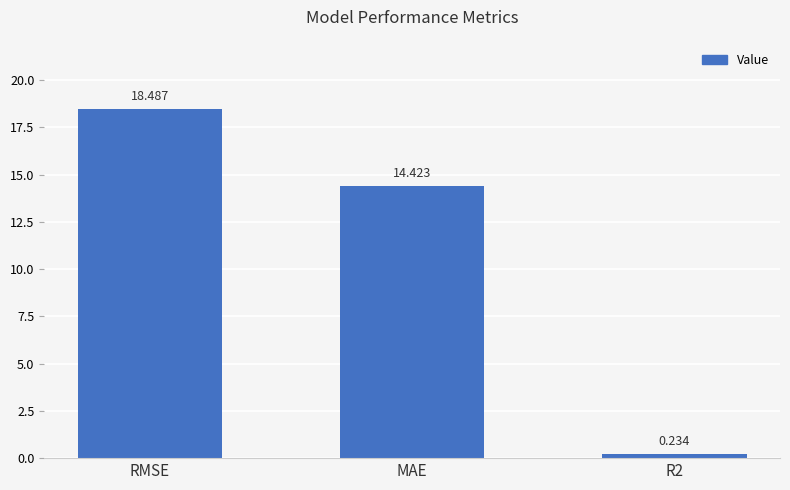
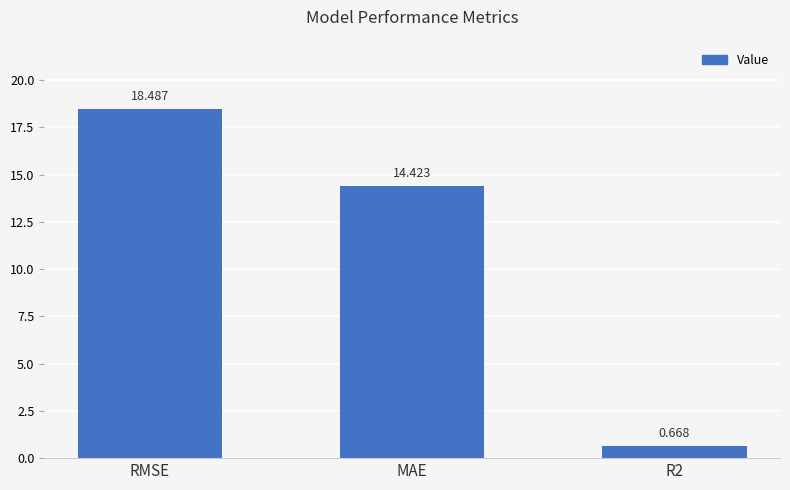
  {
    "RMSE": 18.487,
    "MAE": 14.423,
-   "R2": 0.234
+   "R2": 0.668
  }
